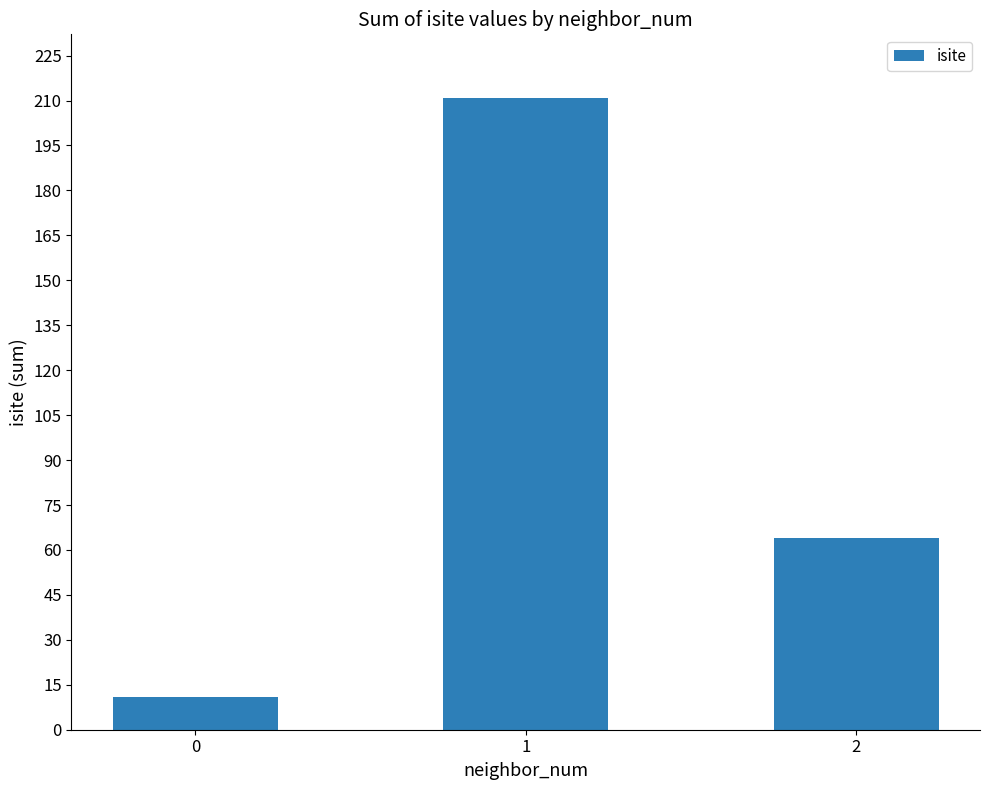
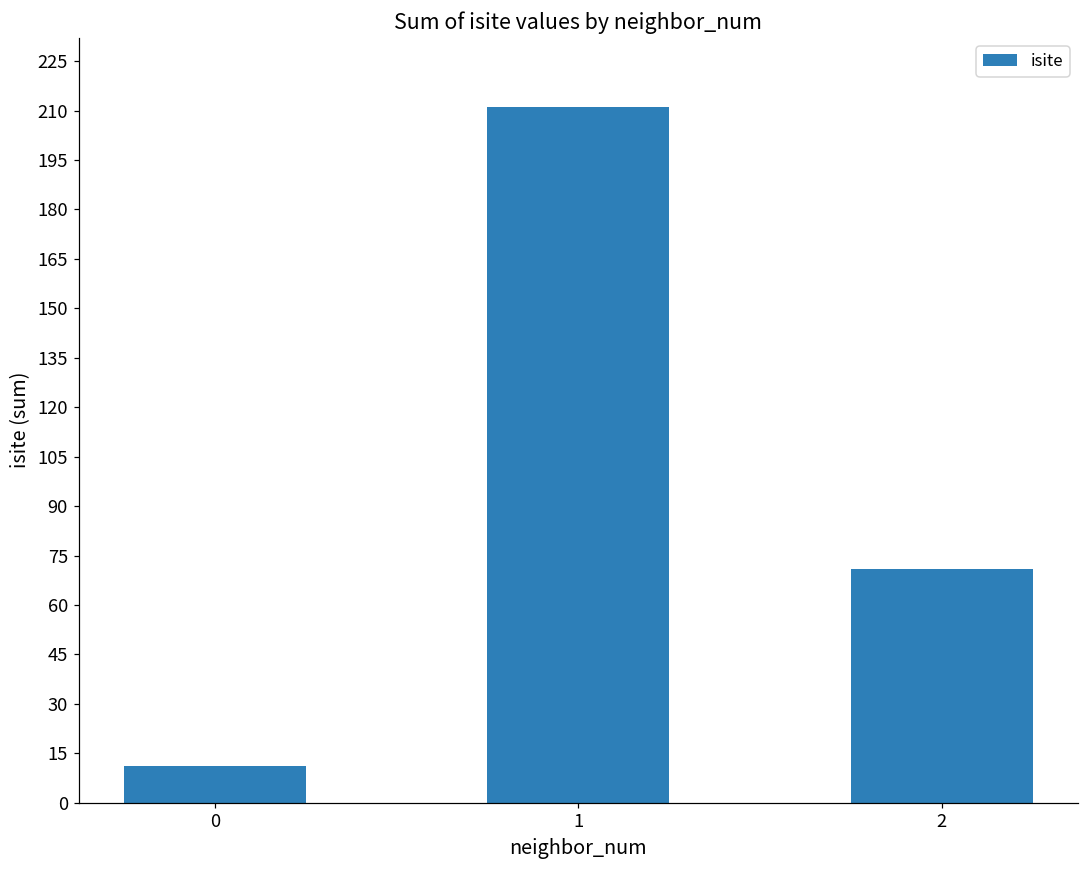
  {
    "0": 11,
    "1": 211,
-   "2": 64
+   "2": 71
  }
